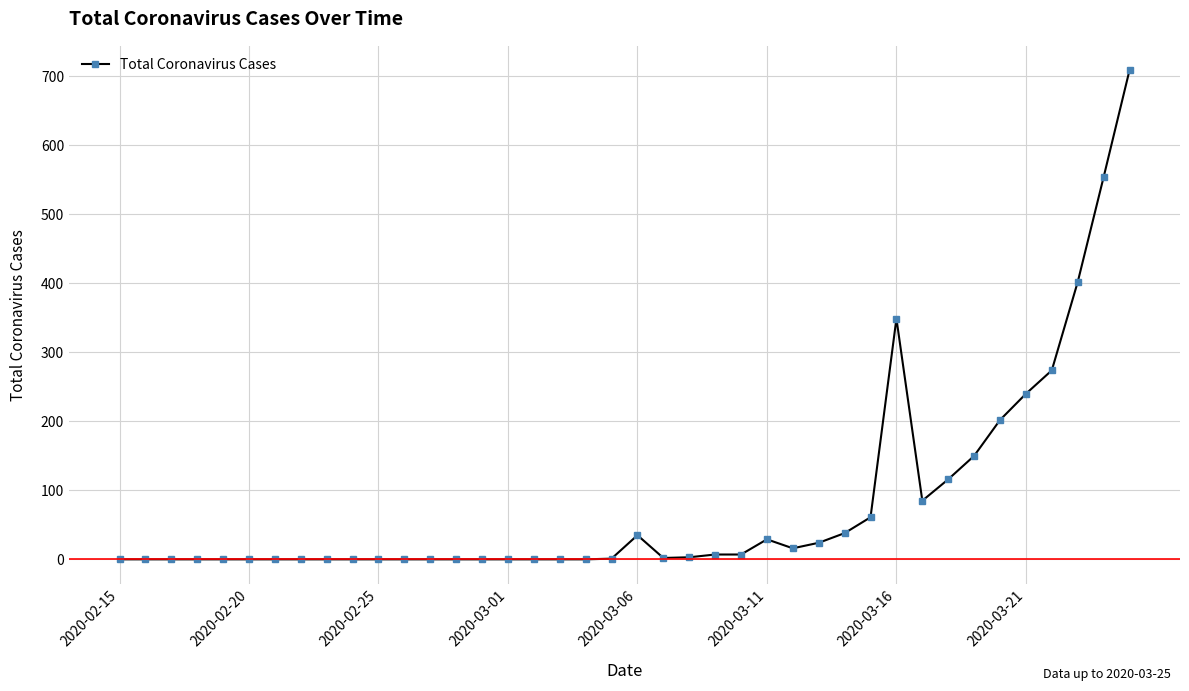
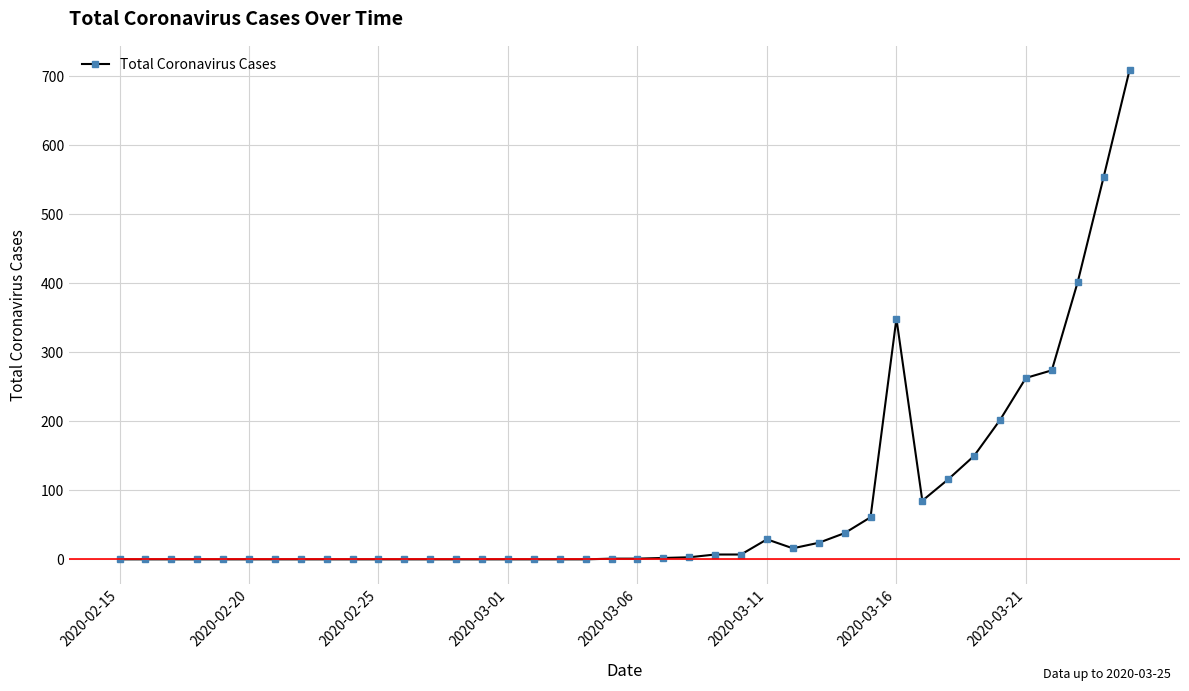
  {
    "2020-02-15": 0,
    "2020-02-20": 0,
    "2020-02-25": 0,
    "2020-03-01": 0,
-   "2020-03-06": 40,
+   "2020-03-06": 0,
    "2020-03-11": 30,
    "2020-03-16": 350,
-   "2020-03-21": 240
+   "2020-03-21": 260
  }
